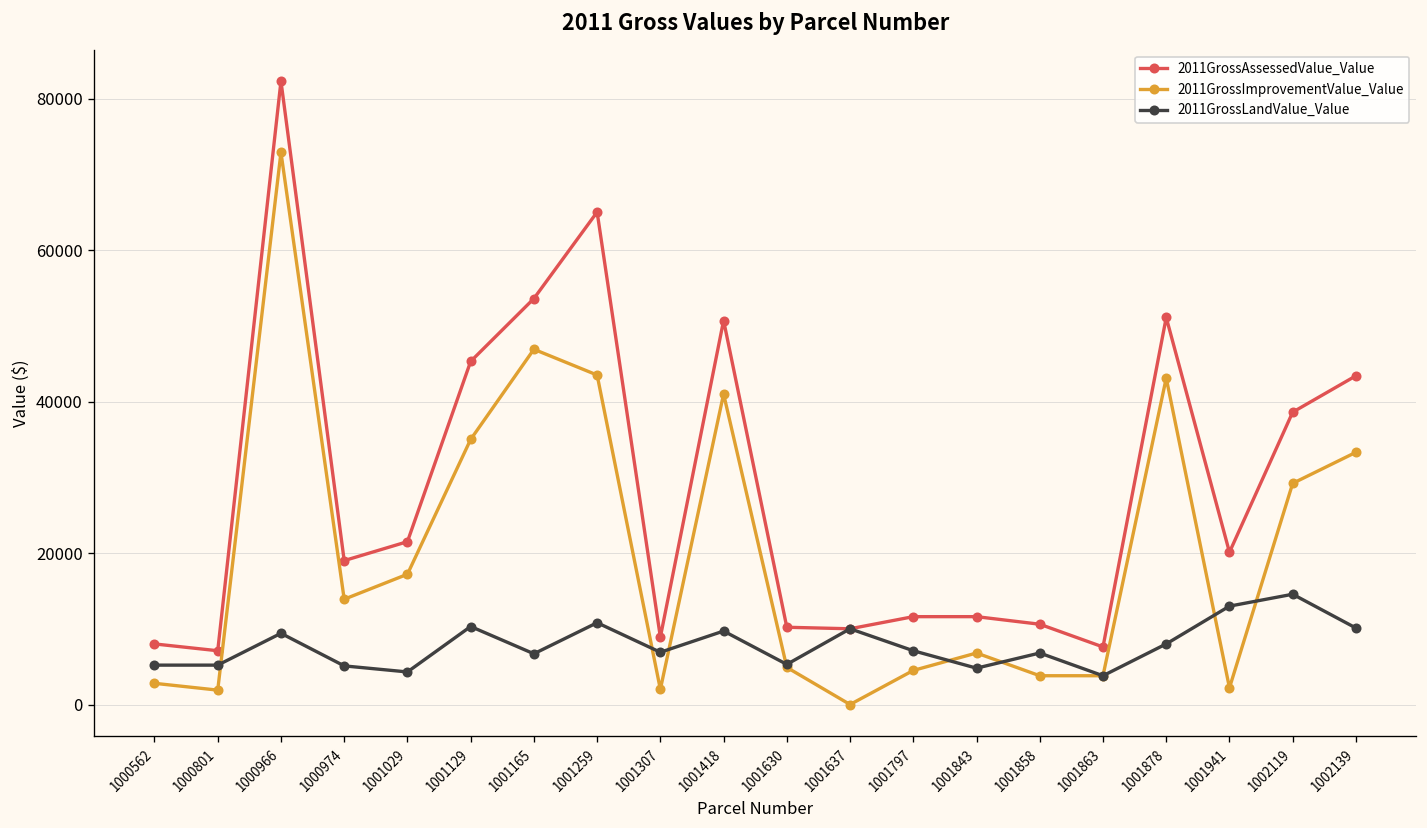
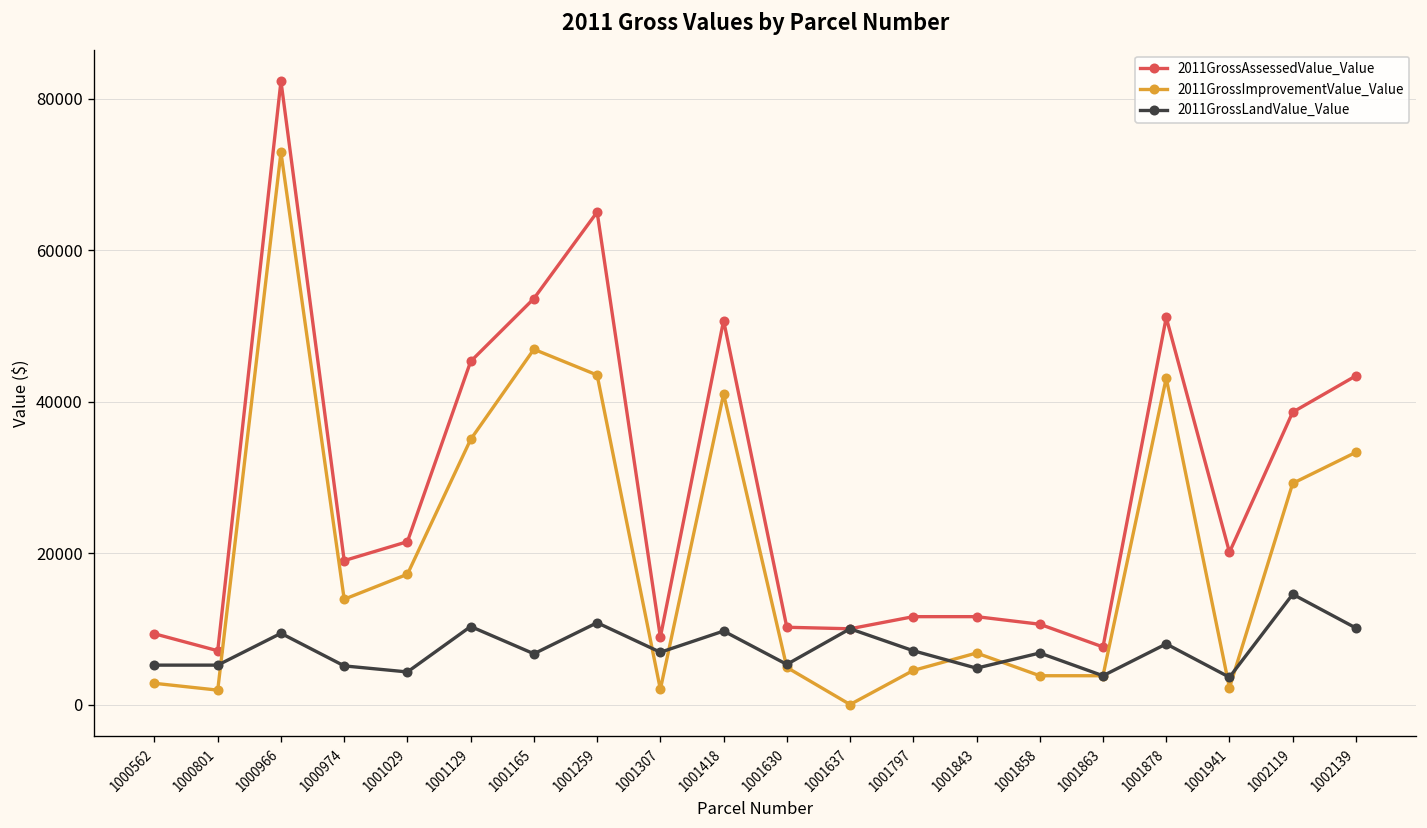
  {
    "2011GrossAssessedValue_Value": {
-     "1000562": 8000,
+     "1000562": 9000,
      "1000801": 7000,
      "1000966": 82000,
      "1000974": 19000,
      "1001029": 22000,
      "1001129": 45000,
      "1001165": 54000,
      "1001259": 65000,
      "1001307": 9000,
      "1001418": 51000,
      "1001630": 10000,
      "1001797": 12000,
      "1001843": 12000,
      "1001858": 11000,
      "1001863": 8000,
      "1001878": 51000,
      "1001941": 20000,
      "1002119": 39000,
      "1002139": 43000
    },
    "2011GrossImprovementValue_Value": {
      "1000562": 3000,
      "1000801": 2000,
      "1000966": 73000,
      "1000974": 14000,
      "1001029": 17000,
      "1001129": 35000,
      "1001165": 47000,
      "1001259": 44000,
      "1001307": 2000,
      "1001418": 41000,
      "1001630": 5000,
      "1001637": 0,
      "1001797": 5000,
      "1001843": 7000,
      "1001858": 4000,
      "1001878": 43000,
      "1001941": 2000,
      "1002119": 29000,
      "1002139": 33000
    },
    "2011GrossLandValue_Value": {
      "1000562": 5000,
      "1000801": 5000,
      "1000966": 9000,
      "1000974": 5000,
      "1001029": 4000,
      "1001129": 10000,
      "1001165": 7000,
      "1001259": 11000,
      "1001307": 7000,
      "1001418": 10000,
      "1001630": 5000,
      "1001797": 7000,
      "1001843": 5000,
      "1001858": 7000,
      "1001878": 8000,
-     "1001941": 13000,
+     "1001941": 4000,
      "1002119": 15000,
      "1002139": 10000
    }
  }
